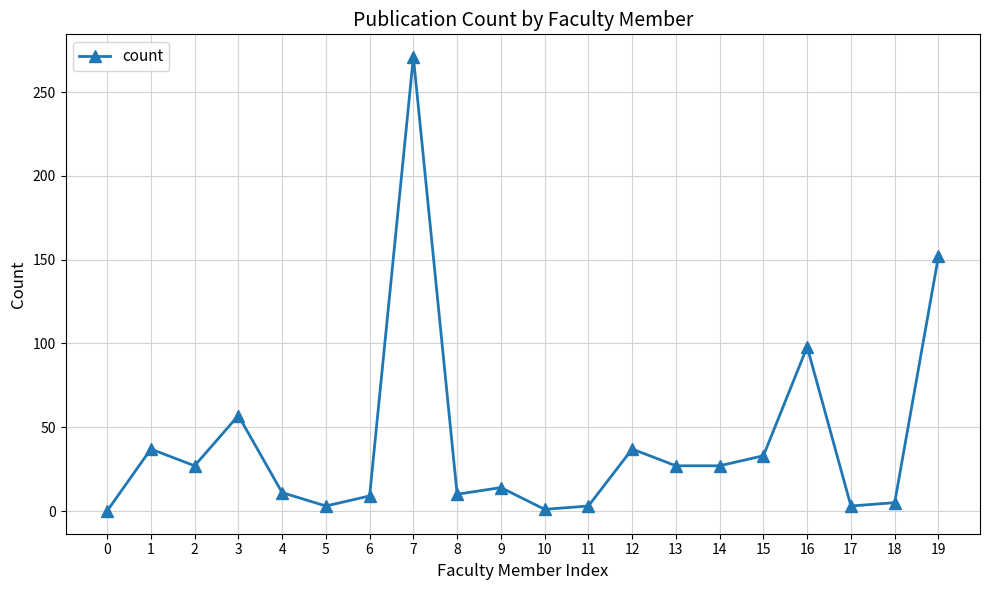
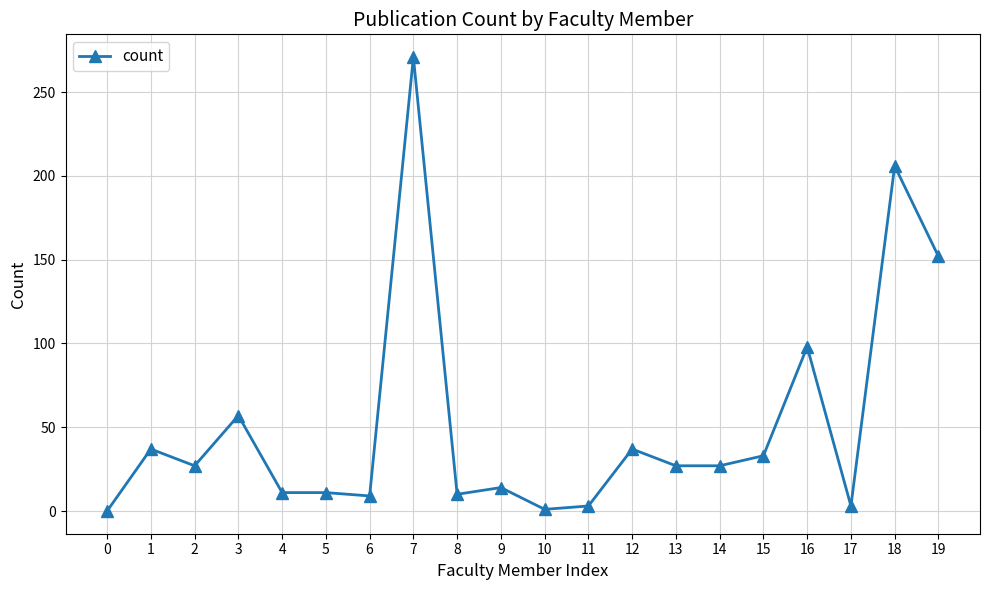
  {
    "0": 0,
    "1": 37,
    "2": 27,
    "3": 57,
    "4": 11,
-   "5": 3,
+   "5": 11,
    "6": 9,
    "7": 271,
    "8": 10,
    "9": 14,
    "10": 1,
    "11": 3,
    "12": 37,
    "13": 27,
    "14": 27,
    "15": 33,
    "16": 98,
    "17": 3,
-   "18": 5,
+   "18": 206,
    "19": 152
  }
